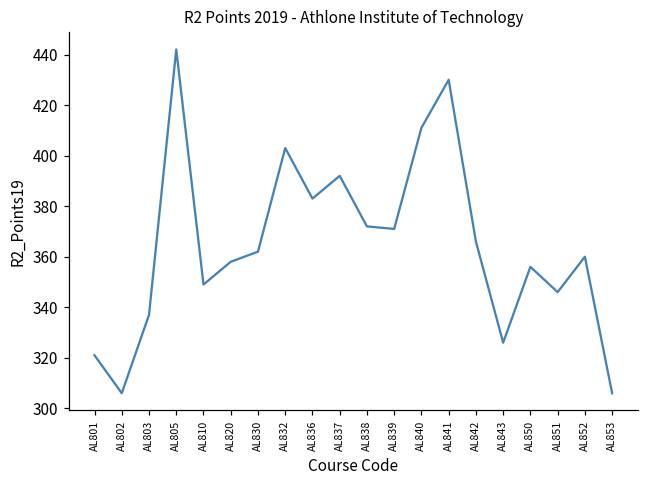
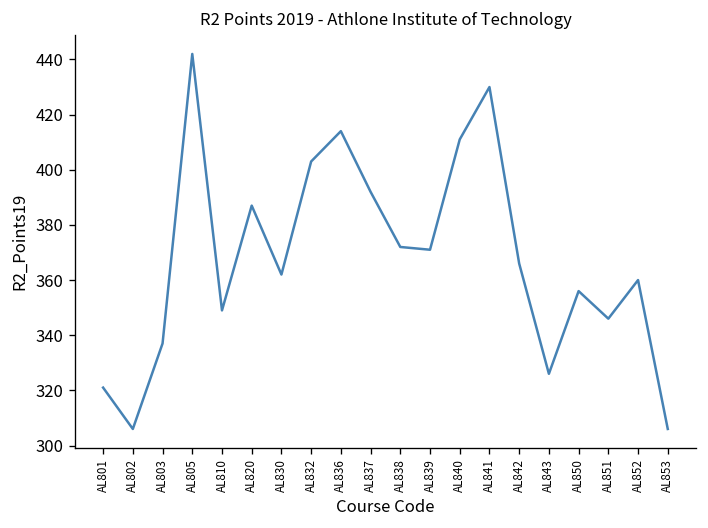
  {
    "AL801": 321,
    "AL802": 306,
    "AL803": 337,
    "AL805": 442,
    "AL810": 349,
-   "AL820": 358,
+   "AL820": 387,
    "AL830": 362,
    "AL832": 403,
-   "AL836": 383,
+   "AL836": 414,
    "AL837": 392,
    "AL838": 372,
    "AL839": 371,
    "AL840": 411,
    "AL841": 430,
    "AL842": 366,
    "AL843": 326,
    "AL850": 356,
    "AL851": 346,
    "AL852": 360,
    "AL853": 306
  }
